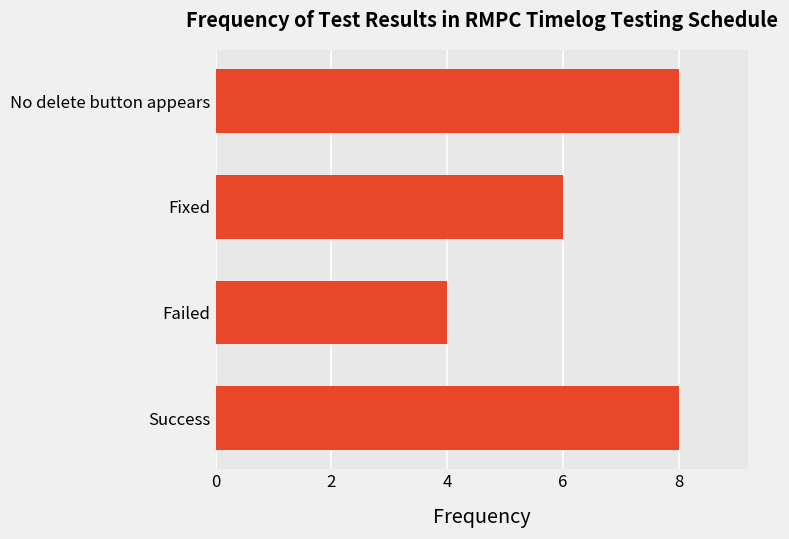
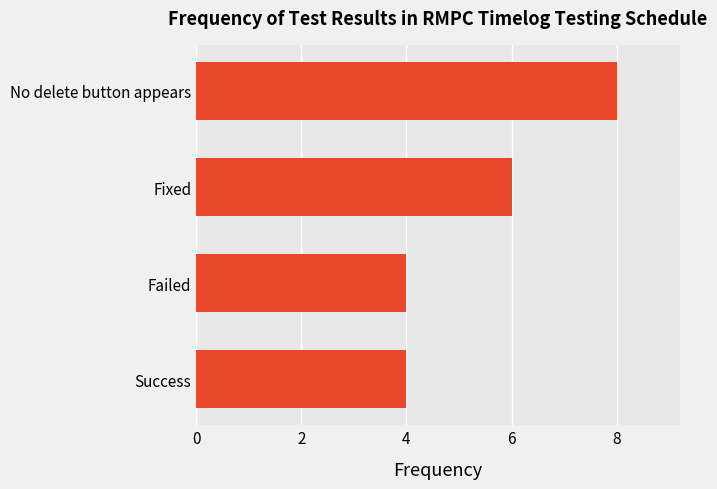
  {
    "No delete button appears": 8,
    "Fixed": 6,
    "Failed": 4,
-   "Success": 8
+   "Success": 4
  }
